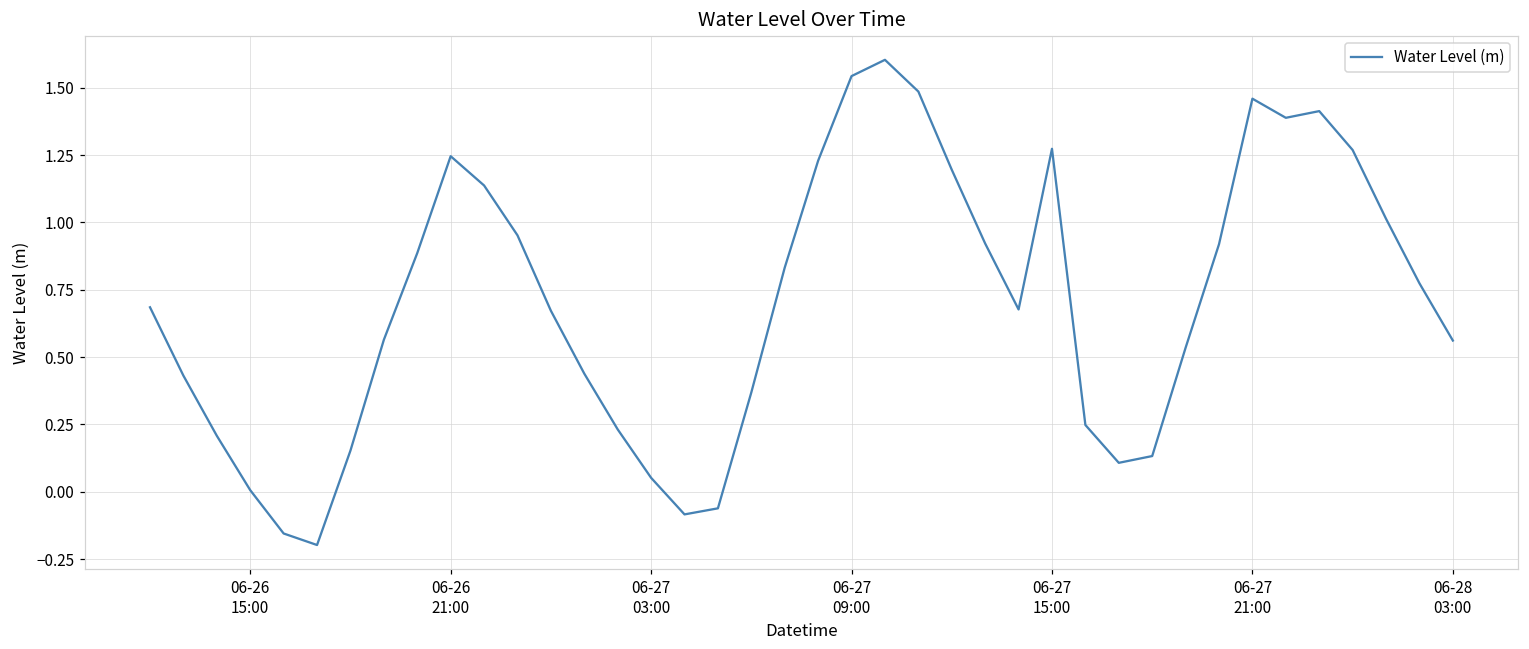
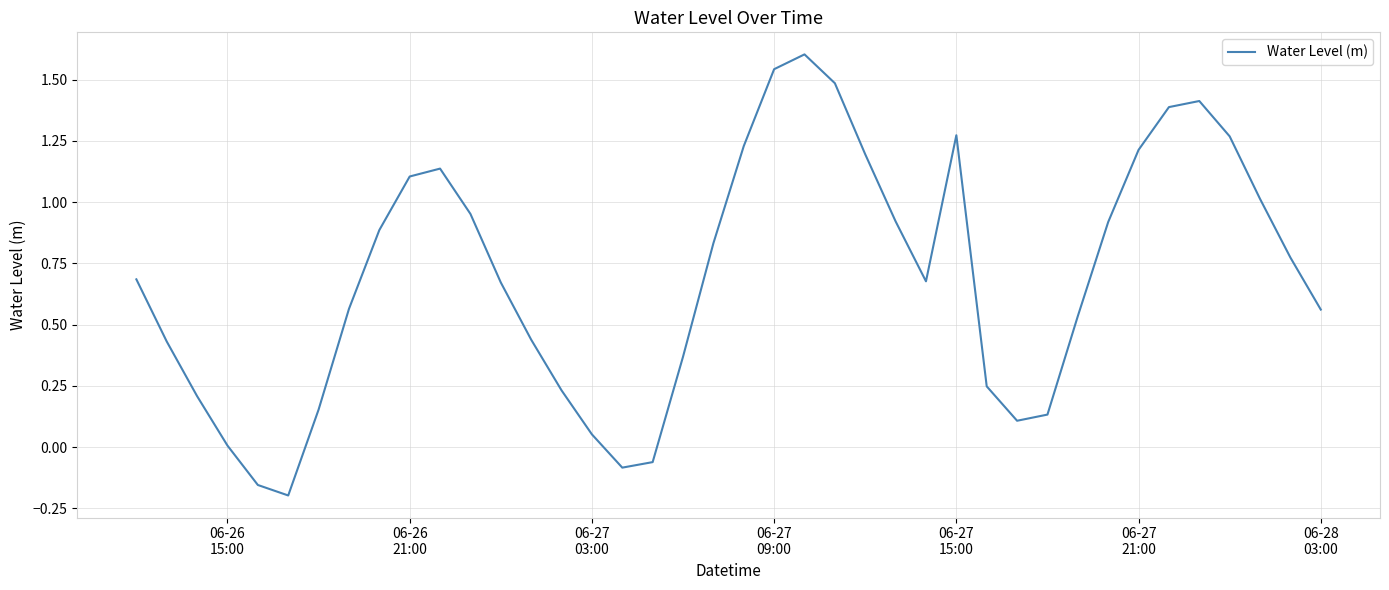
  {
    "06-26 15:00": 0.01,
-   "06-26 21:00": 1.25,
+   "06-26 21:00": 1.10,
    "06-27 03:00": 0.05,
    "06-27 09:00": 1.54,
    "06-27 15:00": 1.27,
-   "06-27 21:00": 1.46,
+   "06-27 21:00": 1.21,
    "06-28 03:00": 0.56
  }
